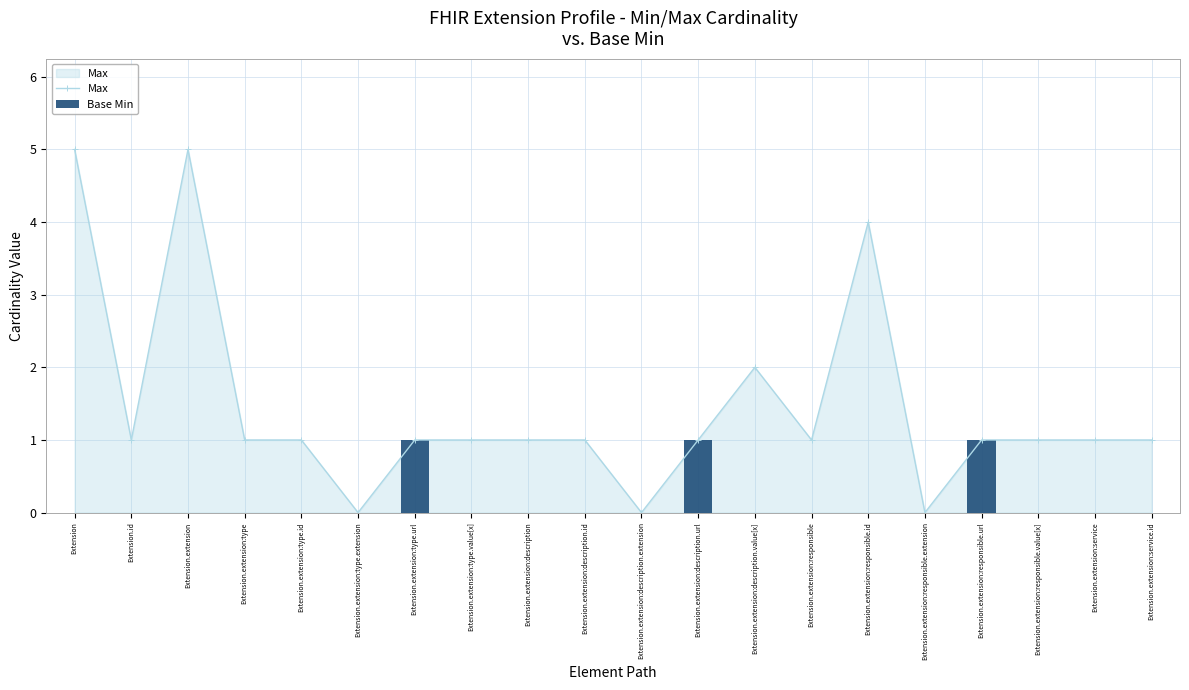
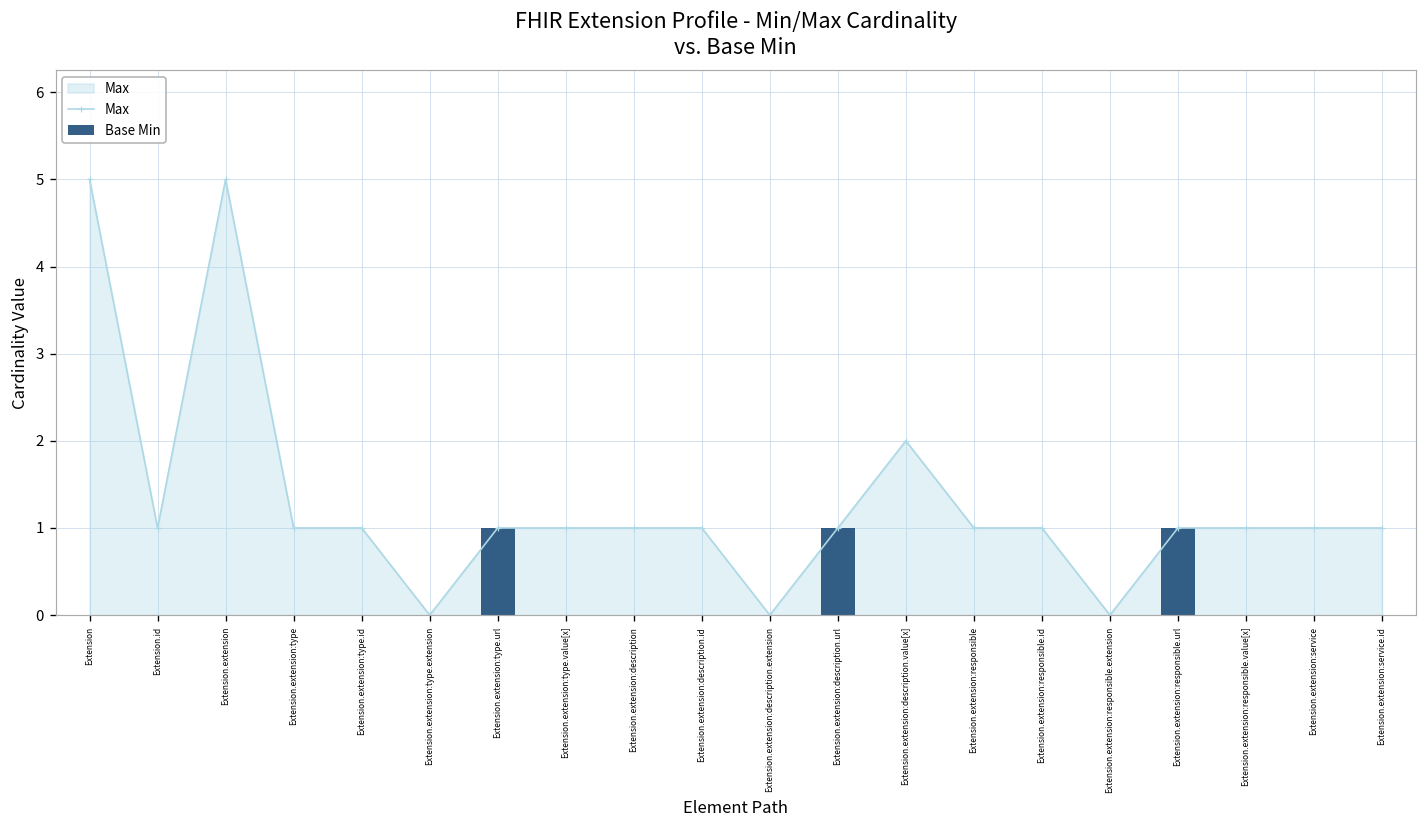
  {
    "Max": {
      "Extension": 5,
      "Extension.id": 1,
      "Extension.extension": 5,
      "Extension.extension:type": 1,
      "Extension.extension:type.id": 1,
      "Extension.extension:type.extension": 0,
      "Extension.extension:type.url": 1,
      "Extension.extension:type.value[x]": 1,
      "Extension.extension:description": 1,
      "Extension.extension:description.id": 1,
      "Extension.extension:description.extension": 0,
      "Extension.extension:description.url": 1,
      "Extension.extension:description.value[x]": 2,
      "Extension.extension:responsible": 1,
-     "Extension.extension:responsible.id": 4,
+     "Extension.extension:responsible.id": 1,
      "Extension.extension:responsible.extension": 0,
      "Extension.extension:responsible.url": 1,
      "Extension.extension:responsible.value[x]": 1,
      "Extension.extension:service": 1,
      "Extension.extension:service.id": 1
    },
    "Base Min": {
      "Extension": 0,
      "Extension.id": 0,
      "Extension.extension": 0,
      "Extension.extension:type": 0,
      "Extension.extension:type.id": 0,
      "Extension.extension:type.extension": 0,
      "Extension.extension:type.url": 1,
      "Extension.extension:type.value[x]": 0,
      "Extension.extension:description": 0,
      "Extension.extension:description.id": 0,
      "Extension.extension:description.extension": 0,
      "Extension.extension:description.url": 1,
      "Extension.extension:description.value[x]": 0,
      "Extension.extension:responsible": 0,
      "Extension.extension:responsible.id": 0,
      "Extension.extension:responsible.extension": 0,
      "Extension.extension:responsible.url": 1,
      "Extension.extension:responsible.value[x]": 0,
      "Extension.extension:service": 0,
      "Extension.extension:service.id": 0
    }
  }
